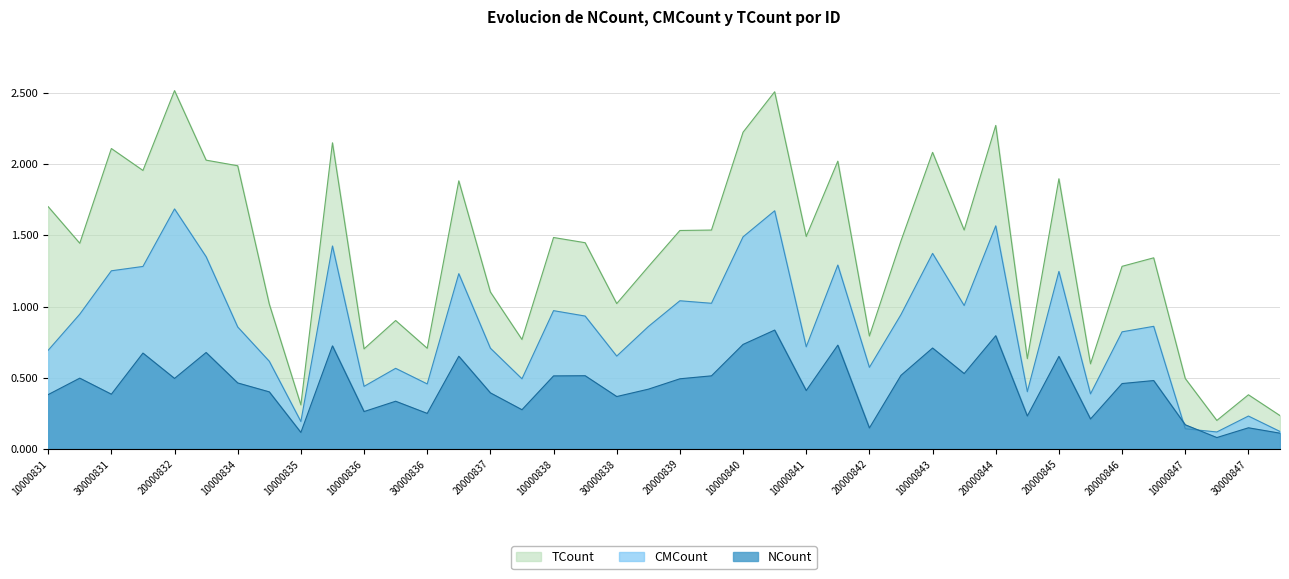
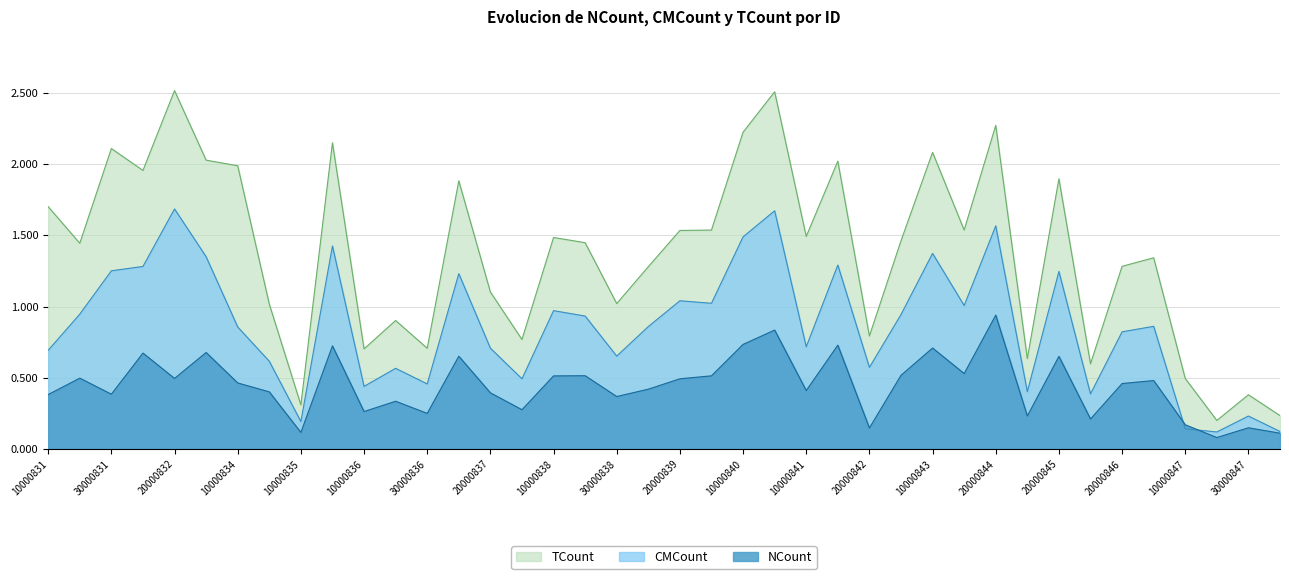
  {
    "TCount": {
      "10000831": 1.70,
      "30000831": 2.11,
      "20000832": 2.52,
      "10000834": 1.99,
      "10000835": 0.31,
      "10000836": 0.70,
      "30000836": 0.71,
      "20000837": 1.10,
      "10000838": 1.48,
      "30000838": 1.02,
      "20000839": 1.53,
      "10000840": 2.22,
      "10000841": 1.49,
      "20000842": 0.79,
      "10000843": 2.08,
      "20000844": 2.27,
      "20000845": 1.90,
      "20000846": 1.28,
      "10000847": 0.50,
      "30000847": 0.38
    },
    "CMCount": {
      "10000831": 0.69,
      "30000831": 1.25,
      "20000832": 1.69,
      "10000834": 0.86,
      "10000835": 0.19,
      "10000836": 0.44,
      "30000836": 0.46,
      "20000837": 0.71,
      "10000838": 0.97,
      "30000838": 0.65,
      "20000839": 1.04,
      "10000840": 1.49,
      "10000841": 0.72,
      "20000842": 0.57,
      "10000843": 1.37,
      "20000844": 1.57,
      "20000845": 1.25,
      "20000846": 0.82,
      "10000847": 0.14,
      "30000847": 0.23
    },
    "NCount": {
      "10000831": 0.38,
      "30000831": 0.38,
      "20000832": 0.50,
      "10000834": 0.46,
      "10000835": 0.12,
      "10000836": 0.26,
      "30000836": 0.25,
      "20000837": 0.39,
      "10000838": 0.51,
      "30000838": 0.37,
      "20000839": 0.49,
      "10000840": 0.73,
      "10000841": 0.41,
      "20000842": 0.15,
      "10000843": 0.71,
-     "20000844": 0.80,
+     "20000844": 0.94,
      "20000845": 0.65,
      "20000846": 0.46,
      "10000847": 0.17,
      "30000847": 0.15
    }
  }
